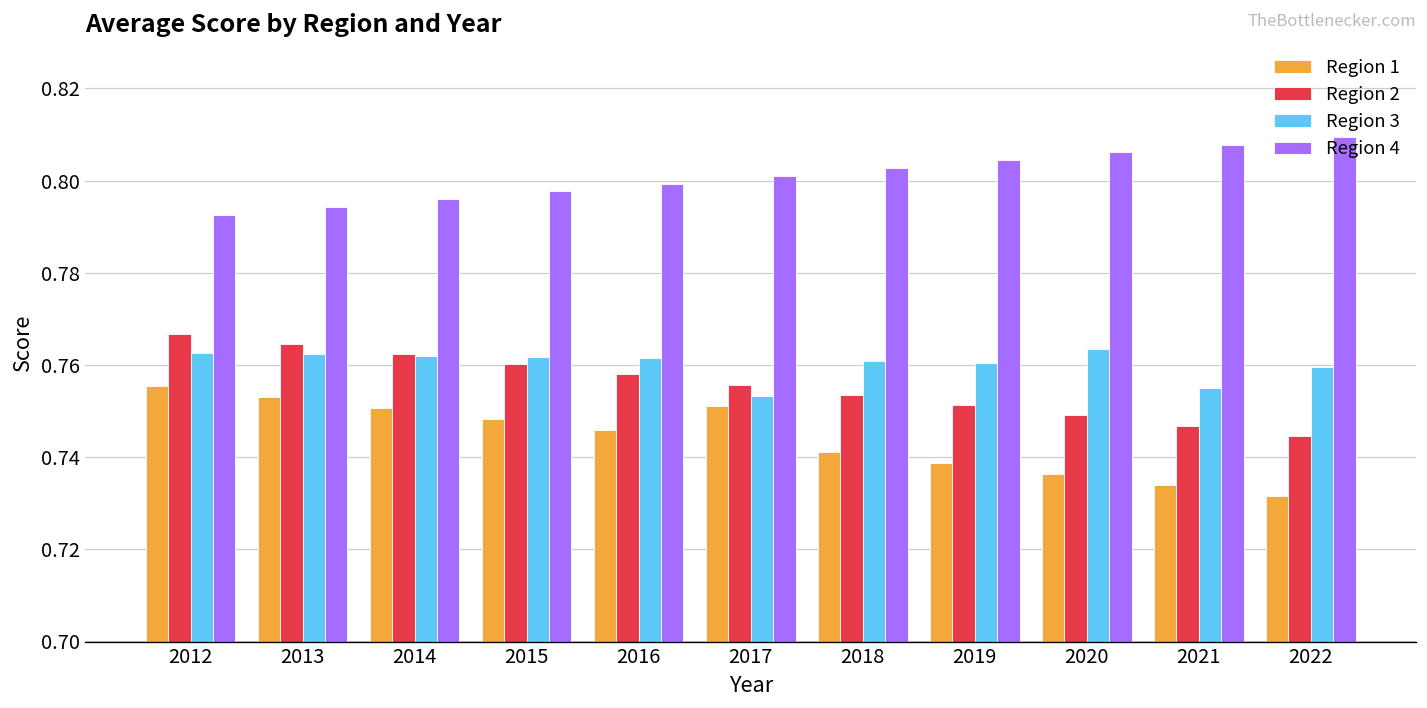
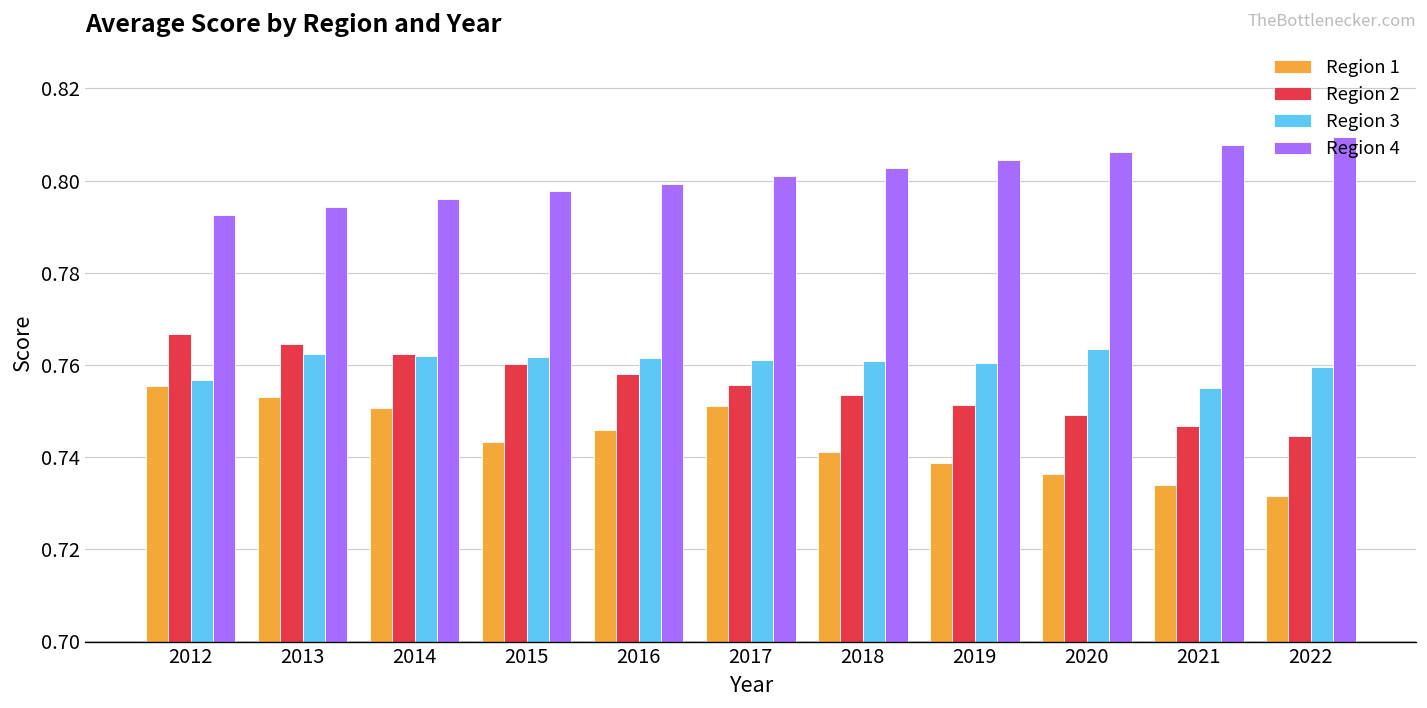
  {
    "Region 1": {
      "2012": 0.755,
      "2013": 0.753,
      "2014": 0.751,
-     "2015": 0.748,
+     "2015": 0.743,
      "2016": 0.746,
      "2017": 0.751,
      "2018": 0.741,
      "2019": 0.739,
      "2020": 0.736,
      "2021": 0.734,
      "2022": 0.732
    },
    "Region 2": {
      "2012": 0.767,
      "2013": 0.765,
      "2014": 0.762,
      "2015": 0.760,
      "2016": 0.758,
      "2017": 0.756,
      "2018": 0.754,
      "2019": 0.751,
      "2020": 0.749,
      "2021": 0.747,
      "2022": 0.745
    },
    "Region 3": {
-     "2012": 0.763,
+     "2012": 0.757,
      "2013": 0.762,
      "2014": 0.762,
      "2015": 0.762,
      "2016": 0.761,
-     "2017": 0.753,
+     "2017": 0.761,
      "2018": 0.761,
      "2019": 0.760,
      "2020": 0.763,
      "2021": 0.755,
      "2022": 0.760
    },
    "Region 4": {
      "2012": 0.793,
      "2013": 0.794,
      "2014": 0.796,
      "2015": 0.798,
      "2016": 0.799,
      "2017": 0.801,
      "2018": 0.803,
      "2019": 0.804,
      "2020": 0.806,
      "2021": 0.808,
      "2022": 0.809
    }
  }
